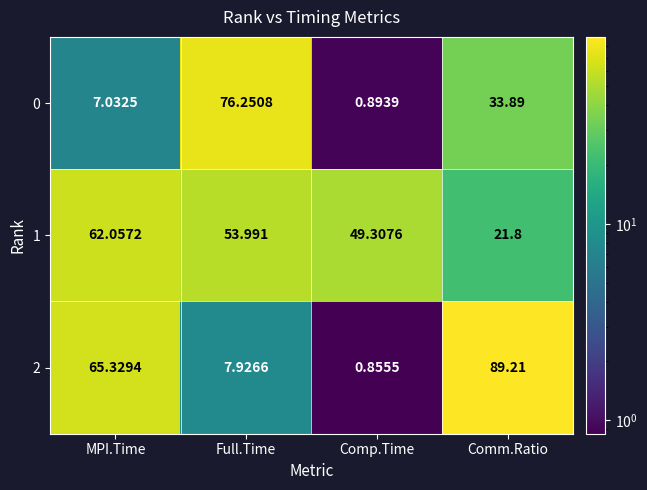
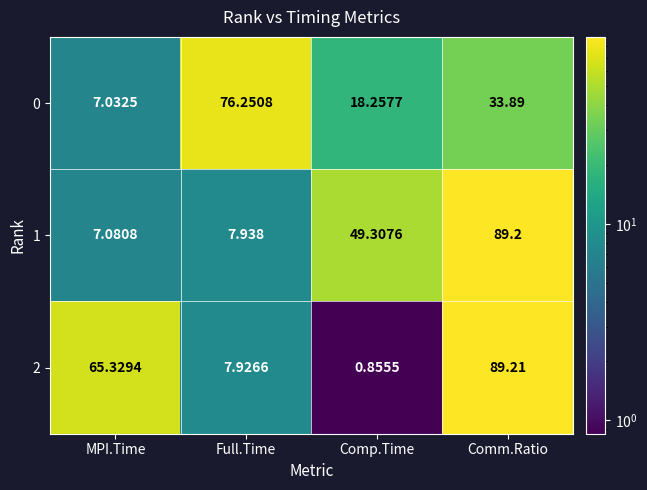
  {
    "0": {
      "MPI.Time": 7.0325,
      "Full.Time": 76.2508,
-     "Comp.Time": 0.8939,
+     "Comp.Time": 18.2577,
      "Comm.Ratio": 33.89
    },
    "1": {
-     "MPI.Time": 62.0572,
-     "Full.Time": 53.991,
+     "MPI.Time": 7.0808,
+     "Full.Time": 7.938,
      "Comp.Time": 49.3076,
-     "Comm.Ratio": 21.8
+     "Comm.Ratio": 89.2
    },
    "2": {
      "MPI.Time": 65.3294,
      "Full.Time": 7.9266,
      "Comp.Time": 0.8555,
      "Comm.Ratio": 89.21
    }
  }
